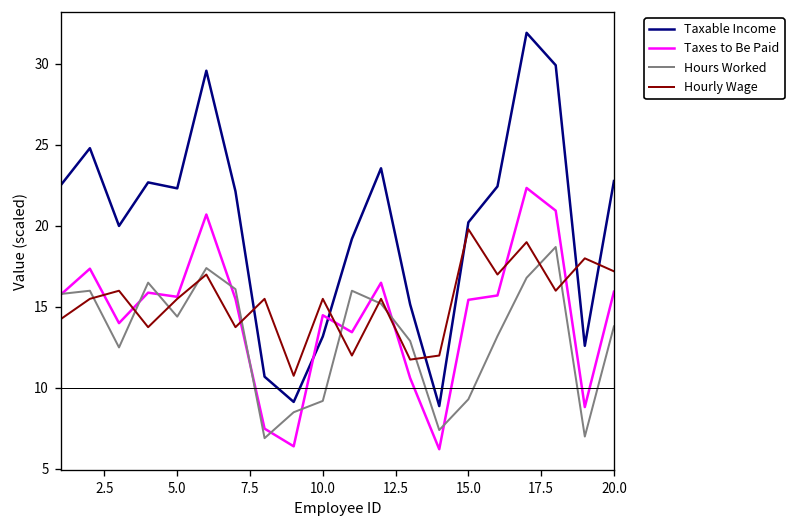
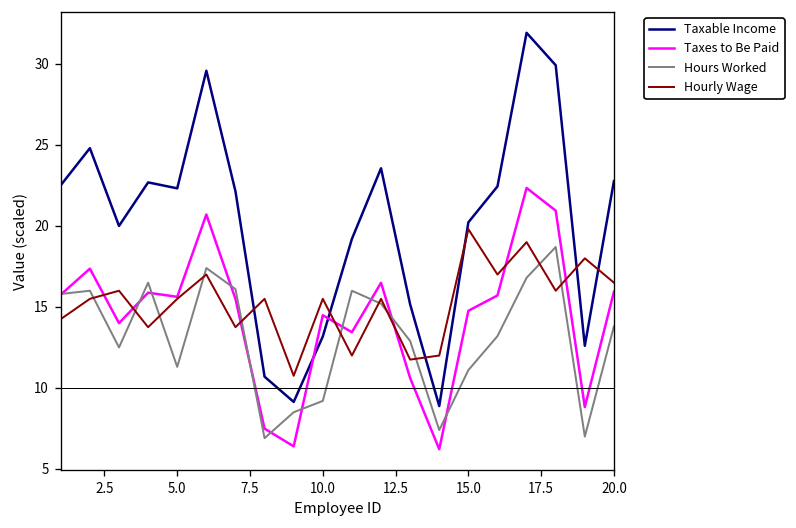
  {
    "Taxable Income": {
      "5.0": 22.3,
      "10.0": 13.2,
      "15.0": 20.2,
      "20.0": 22.8
    },
    "Taxes to Be Paid": {
      "10.0": 14.5,
-     "15.0": 15.4,
+     "15.0": 14.8,
      "20.0": 15.9
    },
    "Hours Worked": {
-     "5.0": 14.4,
+     "5.0": 11.3,
      "10.0": 9.2,
-     "15.0": 9.3,
+     "15.0": 11.1,
      "20.0": 13.8
    },
    "Hourly Wage": {
      "10.0": 15.5,
      "15.0": 19.8,
-     "20.0": 17.2
+     "20.0": 16.5
    }
  }
